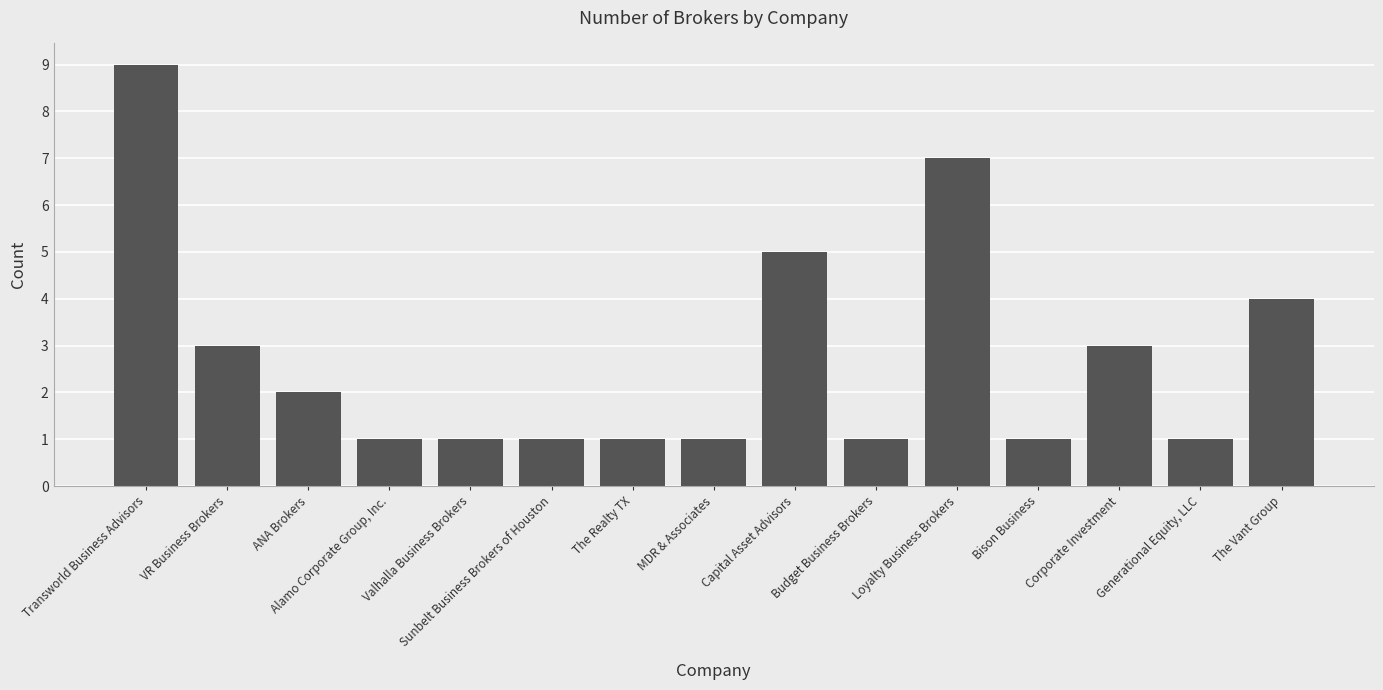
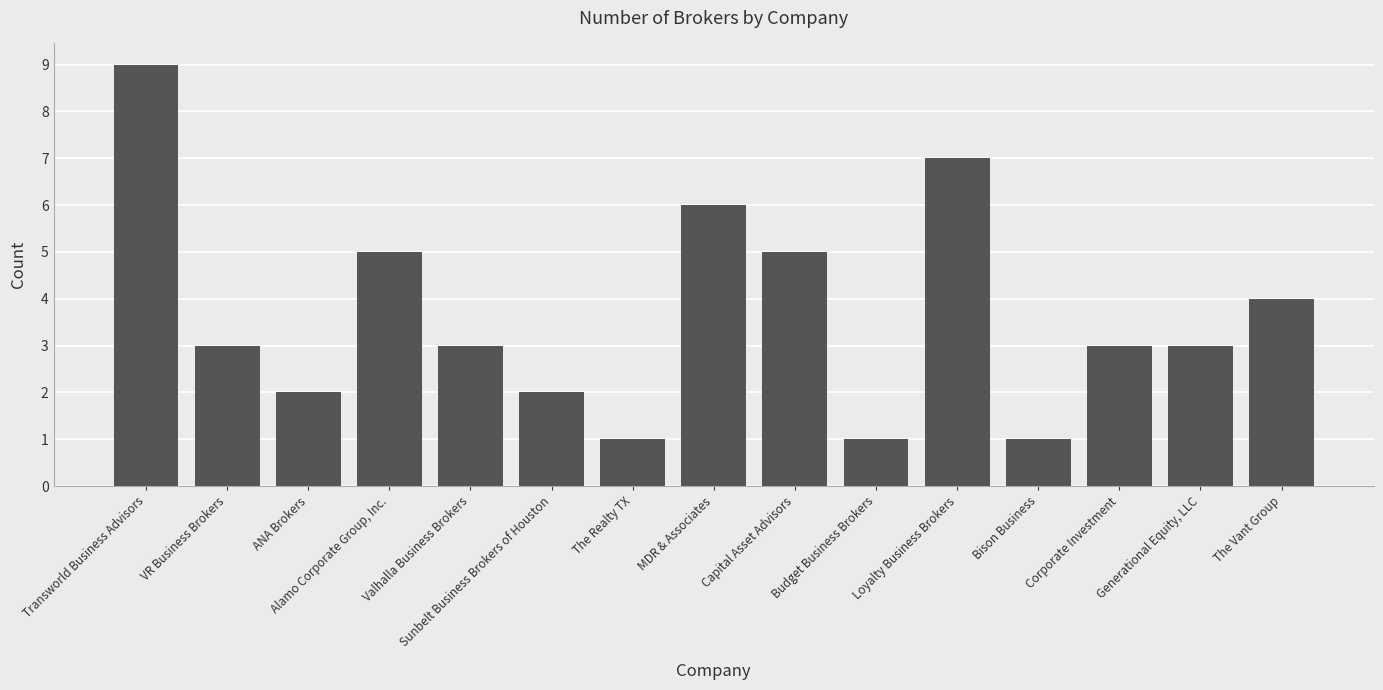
  {
    "Transworld Business Advisors": 9,
    "VR Business Brokers": 3,
    "ANA Brokers": 2,
-   "Alamo Corporate Group, Inc.": 1,
-   "Valhalla Business Brokers": 1,
-   "Sunbelt Business Brokers of Houston": 1,
+   "Alamo Corporate Group, Inc.": 5,
+   "Valhalla Business Brokers": 3,
+   "Sunbelt Business Brokers of Houston": 2,
    "The Realty TX": 1,
-   "MDR & Associates": 1,
+   "MDR & Associates": 6,
    "Capital Asset Advisors": 5,
    "Budget Business Brokers": 1,
    "Loyalty Business Brokers": 7,
    "Bison Business": 1,
    "Corporate Investment": 3,
-   "Generational Equity, LLC": 1,
+   "Generational Equity, LLC": 3,
    "The Vant Group": 4
  }
